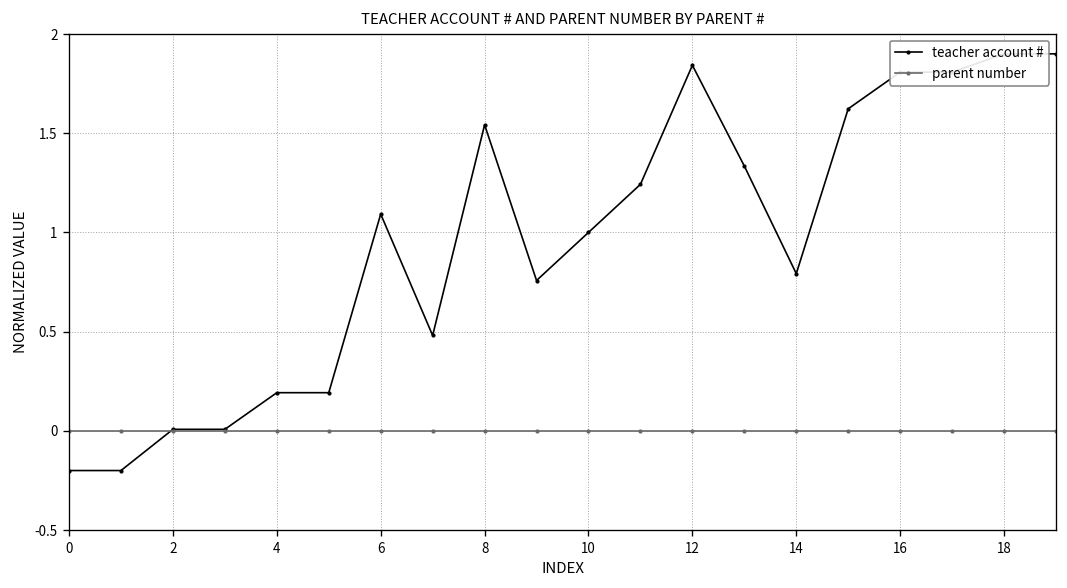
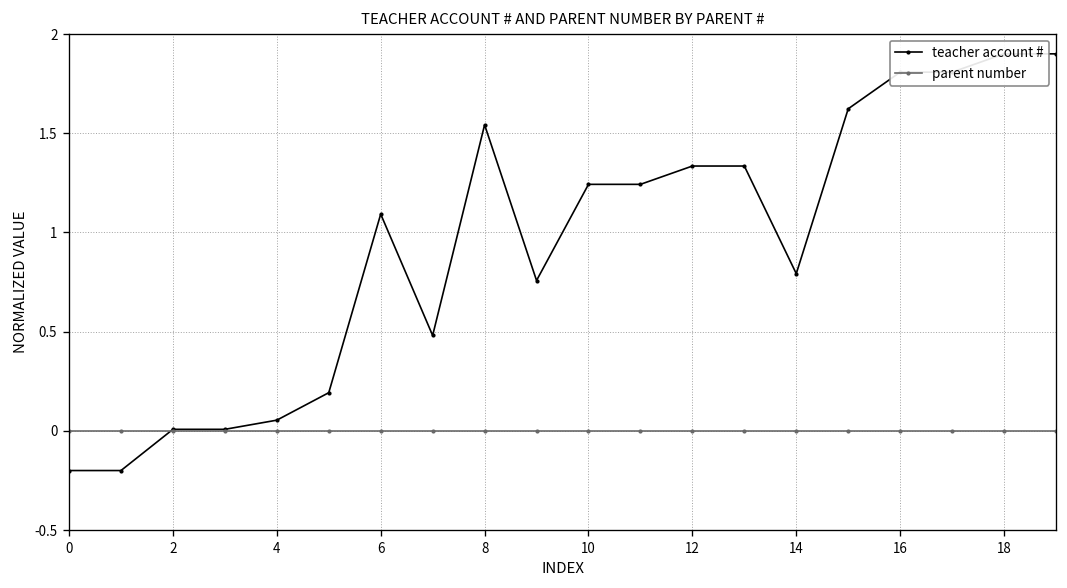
  {
    "teacher account #": {
      "0": -0.20,
-     "4": 0.19,
+     "4": 0.05,
      "6": 1.09,
      "8": 1.54,
-     "10": 1.00,
-     "12": 1.84,
+     "10": 1.24,
+     "12": 1.33,
      "14": 0.79
    },
    "parent number": {
      "0": 0.00,
      "4": 0.00,
      "6": 0.00,
      "8": 0.00,
      "10": 0.00,
      "12": 0.00,
      "14": 0.00,
      "16": 0.00,
      "18": 0.00
    }
  }
